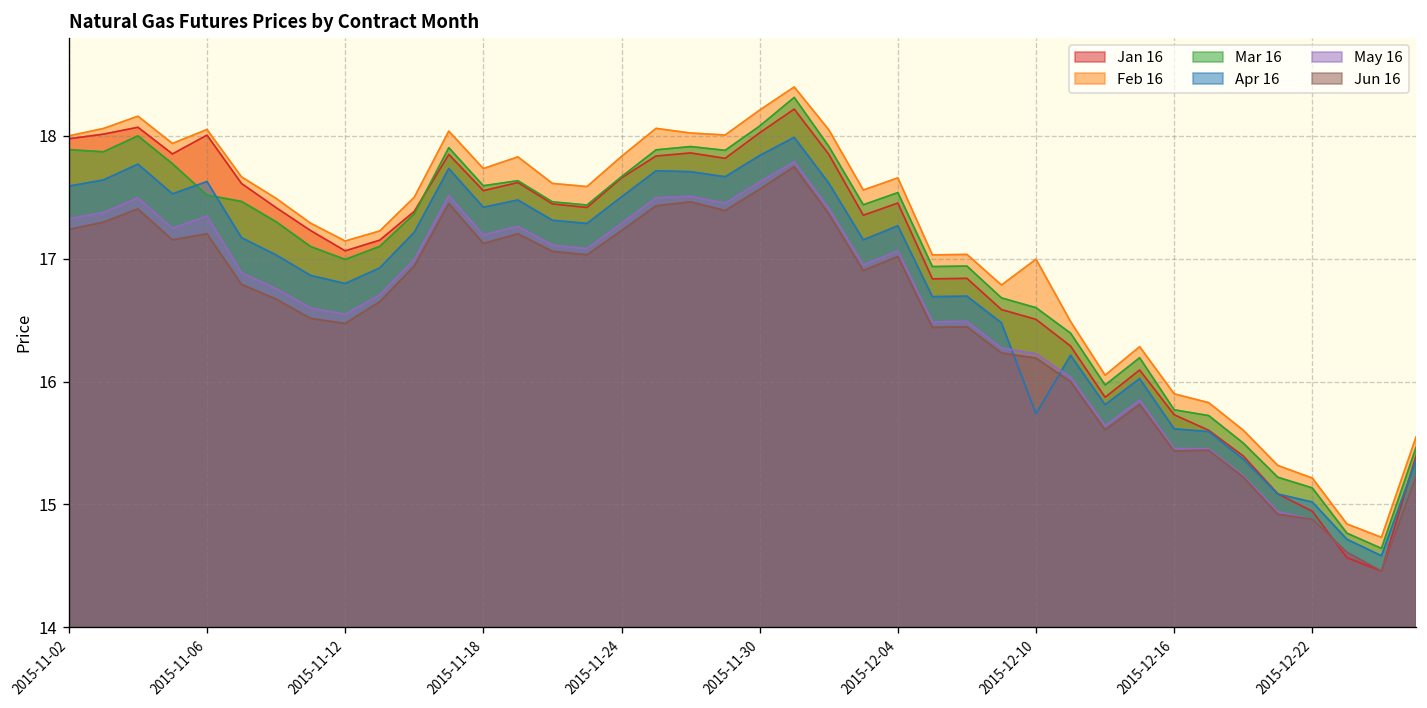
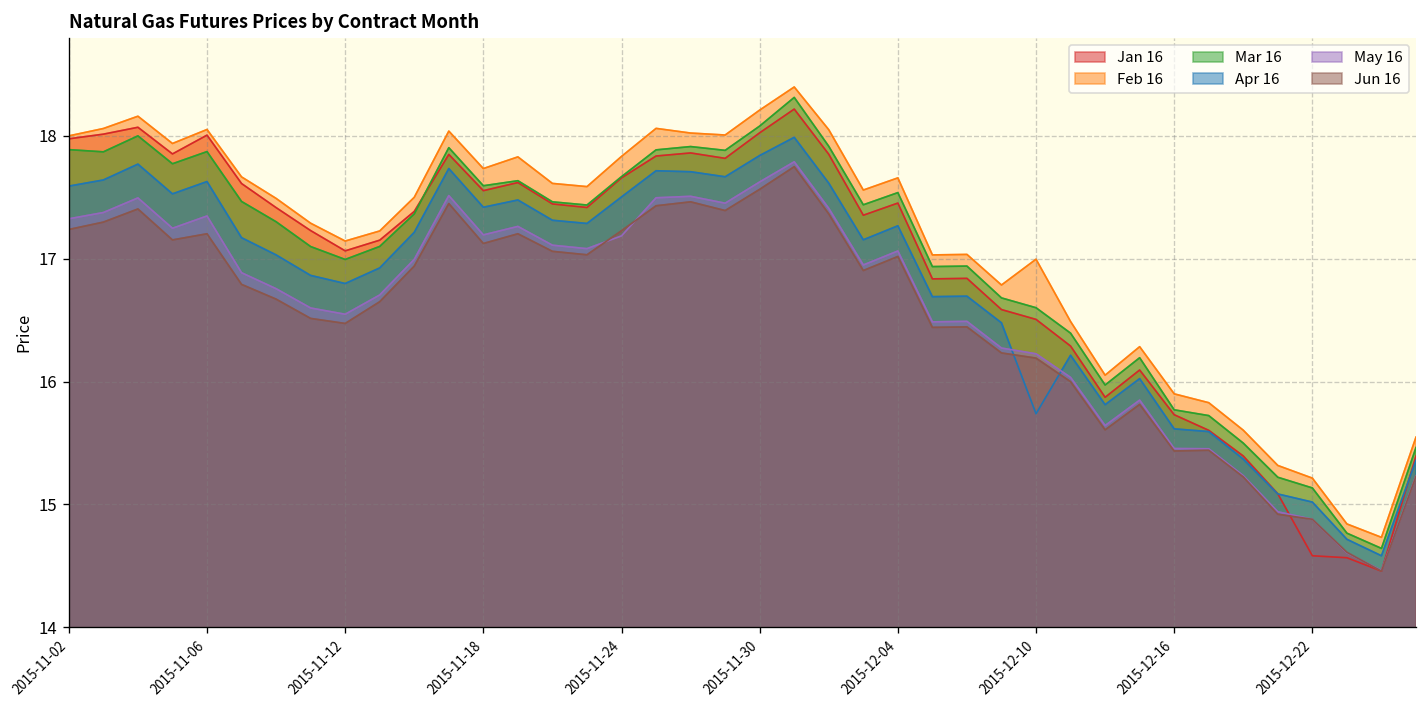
  {
    "Jan 16": {
      "2015-11-06": 18.01,
      "2015-11-12": 17.06,
      "2015-11-18": 17.55,
      "2015-11-30": 18.03,
      "2015-12-04": 17.45,
      "2015-12-10": 16.51,
      "2015-12-16": 15.73,
-     "2015-12-22": 14.94
+     "2015-12-22": 14.58
    },
    "Feb 16": {
      "2015-11-06": 18.05,
      "2015-11-12": 17.14,
      "2015-11-18": 17.73,
      "2015-11-24": 17.83,
      "2015-11-30": 18.21,
      "2015-12-04": 17.66,
      "2015-12-10": 17.00,
      "2015-12-16": 15.90,
      "2015-12-22": 15.21
    },
    "Mar 16": {
      "2015-11-02": 17.89,
-     "2015-11-06": 17.52,
+     "2015-11-06": 17.87,
      "2015-11-12": 16.99,
      "2015-11-18": 17.59,
      "2015-11-30": 18.08,
      "2015-12-04": 17.54,
      "2015-12-10": 16.60,
      "2015-12-16": 15.77,
      "2015-12-22": 15.13
    },
    "Apr 16": {
      "2015-11-02": 17.59,
      "2015-11-06": 17.63,
      "2015-11-12": 16.80,
      "2015-11-18": 17.42,
      "2015-11-24": 17.50,
      "2015-11-30": 17.84,
      "2015-12-04": 17.27,
      "2015-12-10": 15.74,
      "2015-12-16": 15.62,
      "2015-12-22": 15.02
    },
    "May 16": {
      "2015-11-02": 17.33,
      "2015-11-06": 17.35,
      "2015-11-12": 16.55,
      "2015-11-18": 17.19,
-     "2015-11-24": 17.29,
+     "2015-11-24": 17.19,
      "2015-11-30": 17.63,
      "2015-12-04": 17.06,
      "2015-12-10": 16.23
    },
    "Jun 16": {
      "2015-11-02": 17.24,
      "2015-11-06": 17.20,
      "2015-11-12": 16.47,
      "2015-11-18": 17.12,
      "2015-11-24": 17.23,
      "2015-11-30": 17.57,
      "2015-12-04": 17.02,
      "2015-12-10": 16.19
    }
  }
